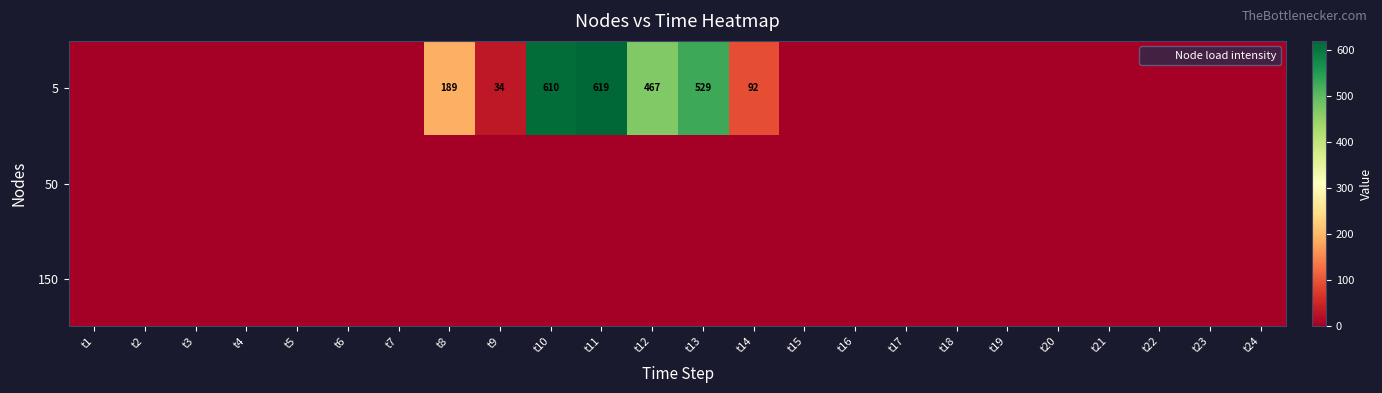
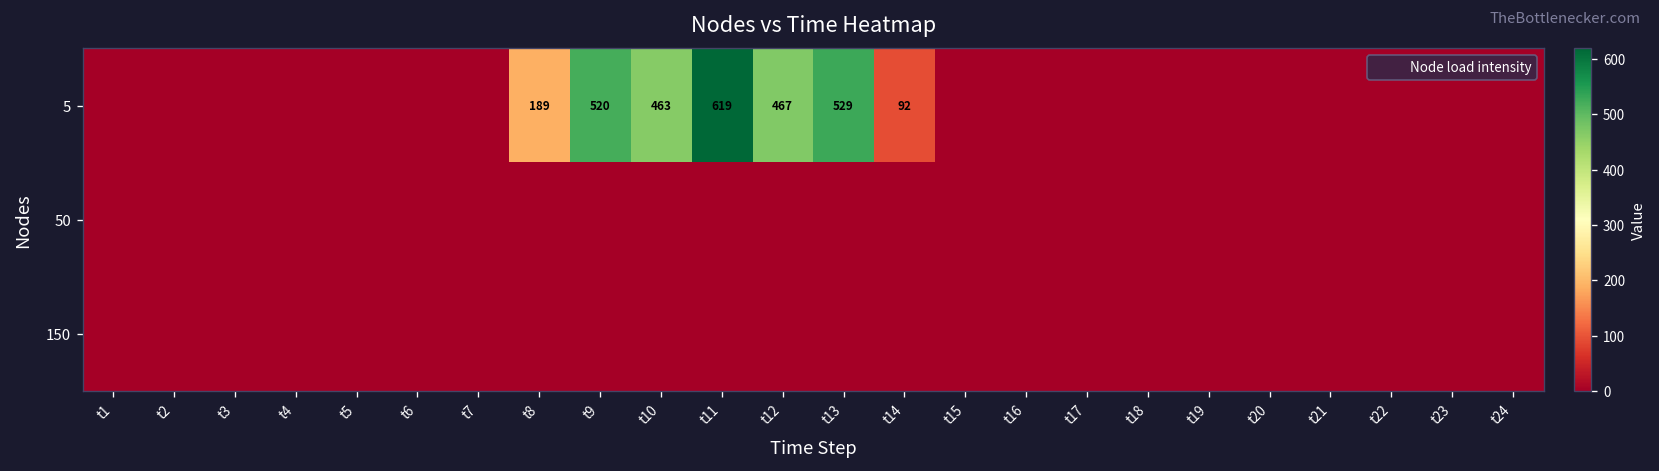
  {
    "5": {
      "t8": 189,
-     "t9": 34,
-     "t10": 610,
+     "t9": 520,
+     "t10": 463,
      "t11": 619,
      "t12": 467,
      "t13": 529,
      "t14": 92
    }
  }
